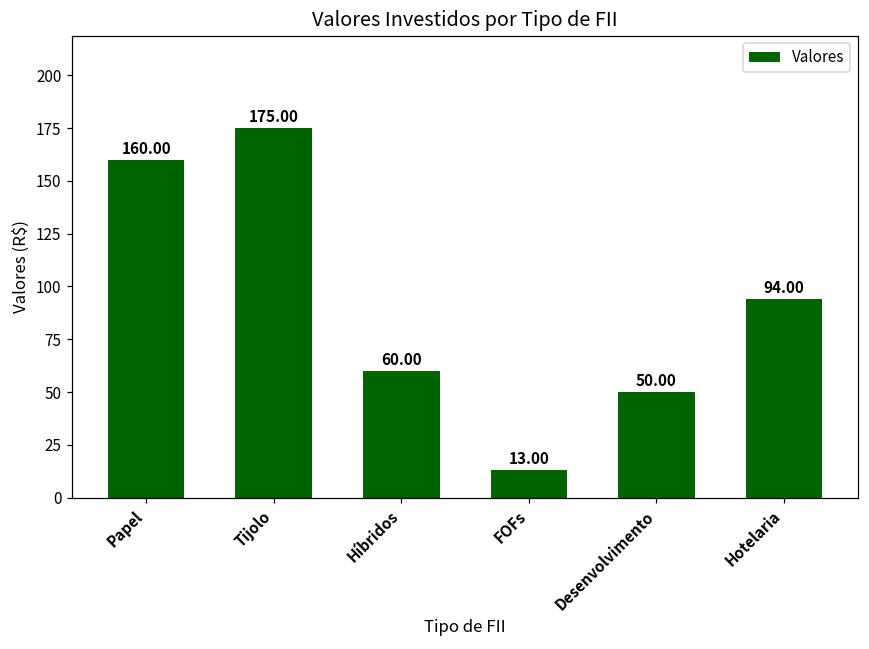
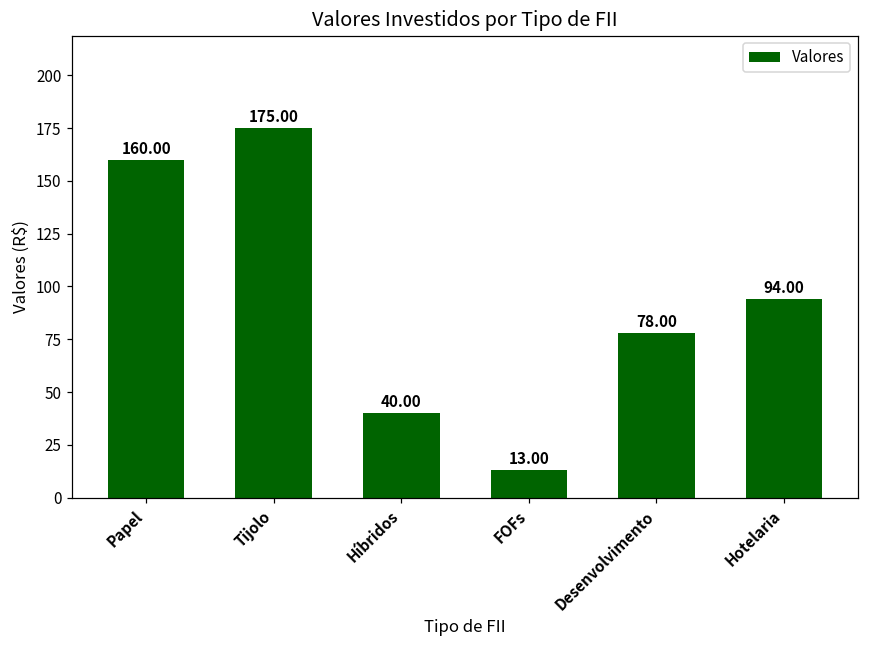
  {
    "Papel": 160.00,
    "Tijolo": 175.00,
-   "Híbridos": 60.00,
+   "Híbridos": 40.00,
    "FOFs": 13.00,
-   "Desenvolvimento": 50.00,
+   "Desenvolvimento": 78.00,
    "Hotelaria": 94.00
  }
